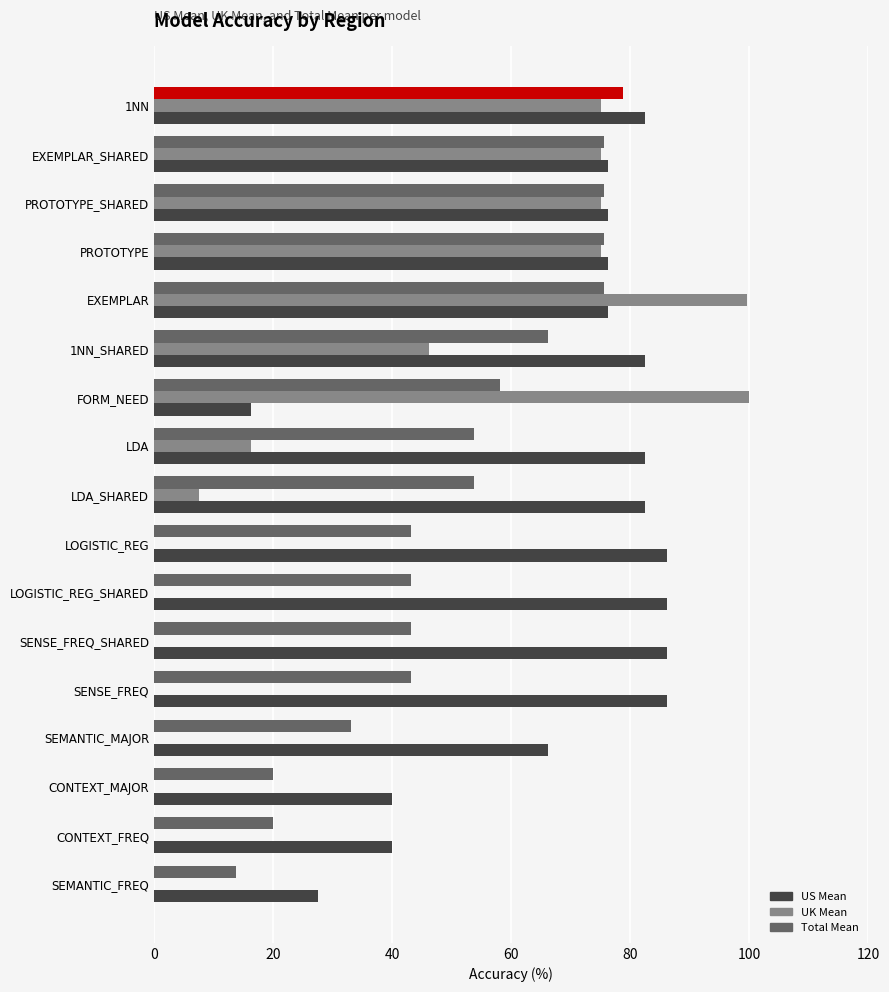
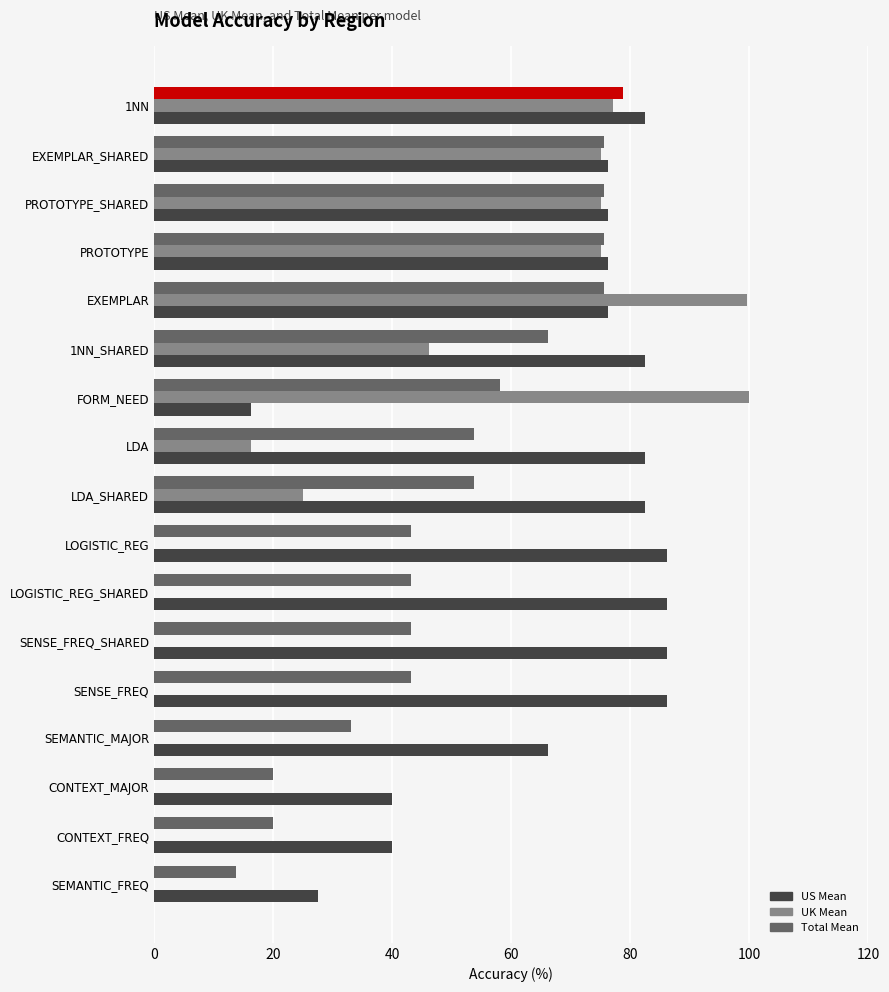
  {
-   "1NN": 75,
+   "1NN": 77,
    "EXEMPLAR_SHARED": 75,
    "PROTOTYPE_SHARED": 75,
    "PROTOTYPE": 75,
    "EXEMPLAR": 100,
    "1NN_SHARED": 46,
    "FORM_NEED": 100,
    "LDA": 16,
-   "LDA_SHARED": 8,
+   "LDA_SHARED": 25,
    "LOGISTIC_REG": 0,
    "LOGISTIC_REG_SHARED": 0,
    "SENSE_FREQ_SHARED": 0,
    "SENSE_FREQ": 0,
    "SEMANTIC_MAJOR": 0,
    "CONTEXT_MAJOR": 0,
    "CONTEXT_FREQ": 0,
    "SEMANTIC_FREQ": 0
  }
